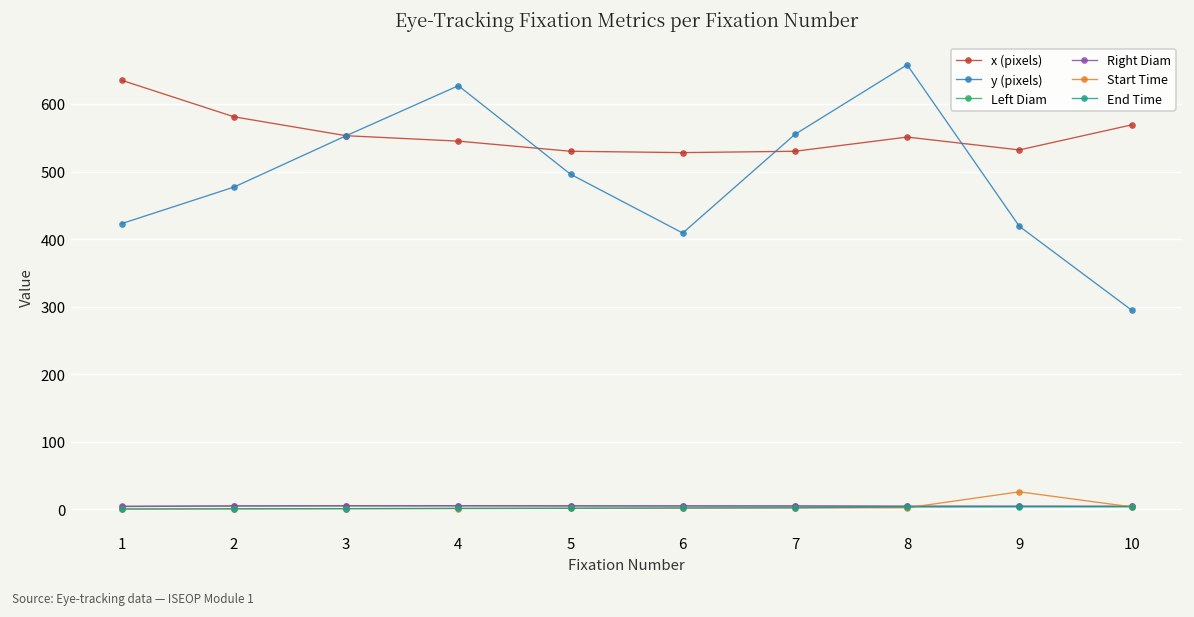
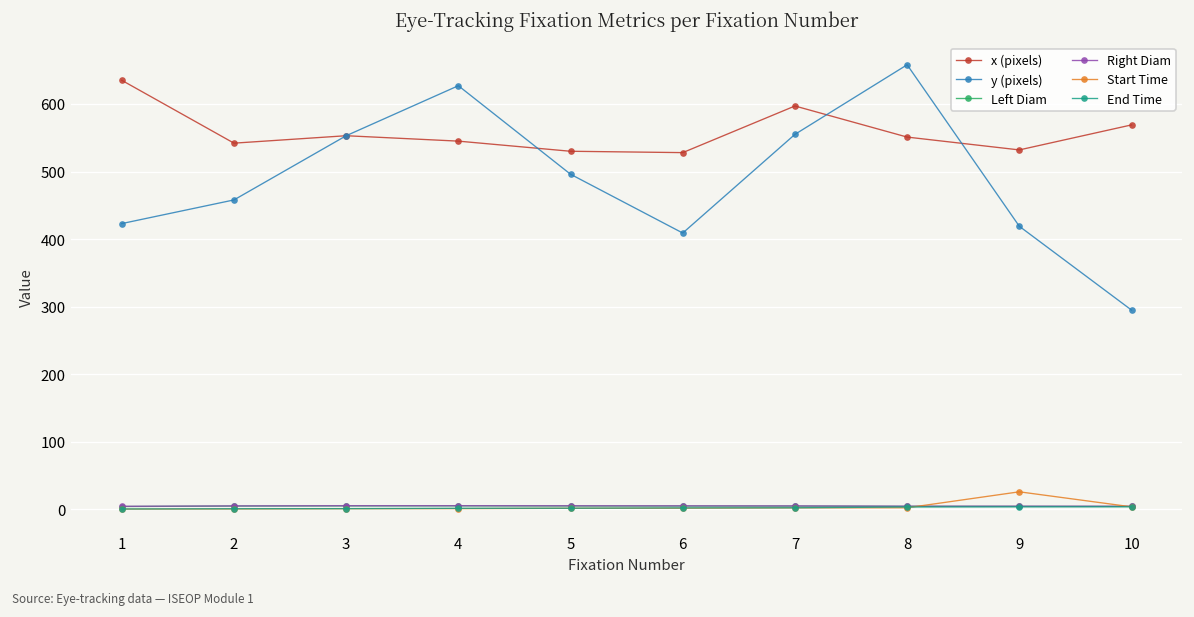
  {
    "x (pixels)": {
      "1": 640,
-     "2": 580,
+     "2": 540,
      "4": 550,
      "5": 530,
      "6": 530,
-     "7": 530,
+     "7": 600,
      "8": 550,
      "9": 530,
      "10": 570
    },
    "y (pixels)": {
      "1": 420,
-     "2": 480,
+     "2": 460,
      "4": 630,
      "5": 500,
      "6": 410,
      "7": 560,
      "8": 660,
      "9": 420,
      "10": 300
    },
    "Start Time": {
      "9": 30
    }
  }
